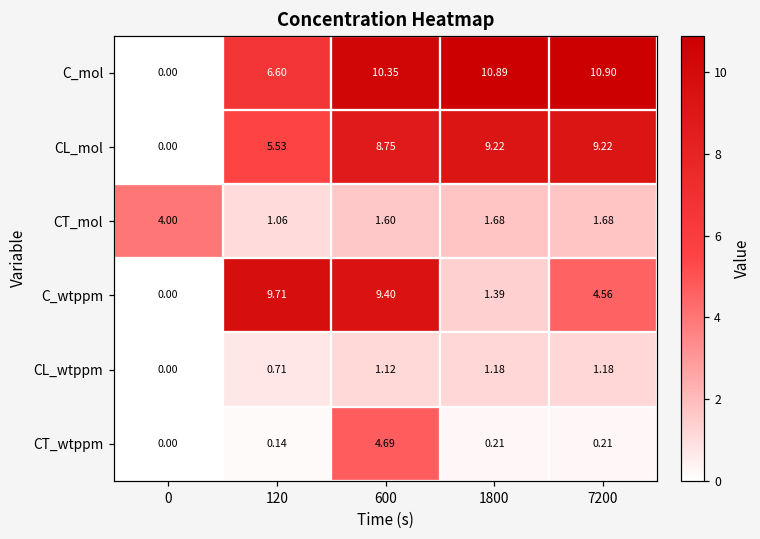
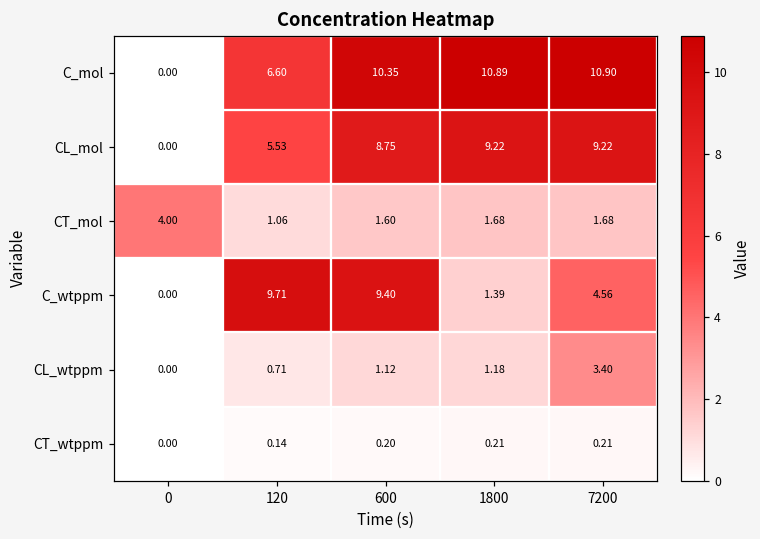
  {
    "C_mol": {
      "0": 0.00,
      "120": 6.60,
      "600": 10.35,
      "1800": 10.89,
      "7200": 10.90
    },
    "CL_mol": {
      "0": 0.00,
      "120": 5.53,
      "600": 8.75,
      "1800": 9.22,
      "7200": 9.22
    },
    "CT_mol": {
      "0": 4.00,
      "120": 1.06,
      "600": 1.60,
      "1800": 1.68,
      "7200": 1.68
    },
    "C_wtppm": {
      "0": 0.00,
      "120": 9.71,
      "600": 9.40,
      "1800": 1.39,
      "7200": 4.56
    },
    "CL_wtppm": {
      "0": 0.00,
      "120": 0.71,
      "600": 1.12,
      "1800": 1.18,
-     "7200": 1.18
+     "7200": 3.40
    },
    "CT_wtppm": {
      "0": 0.00,
      "120": 0.14,
-     "600": 4.69,
+     "600": 0.20,
      "1800": 0.21,
      "7200": 0.21
    }
  }
